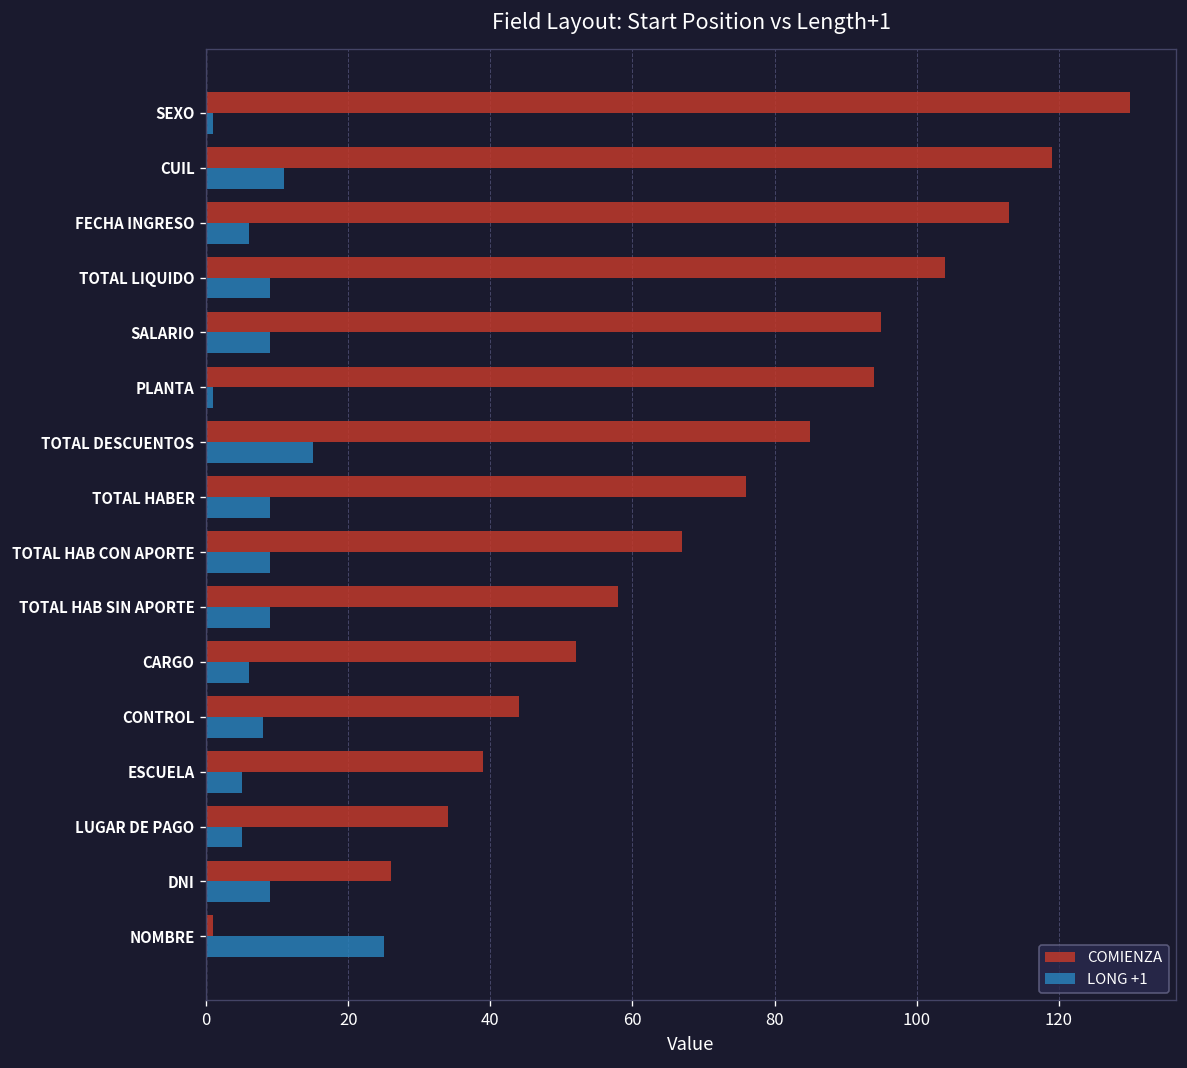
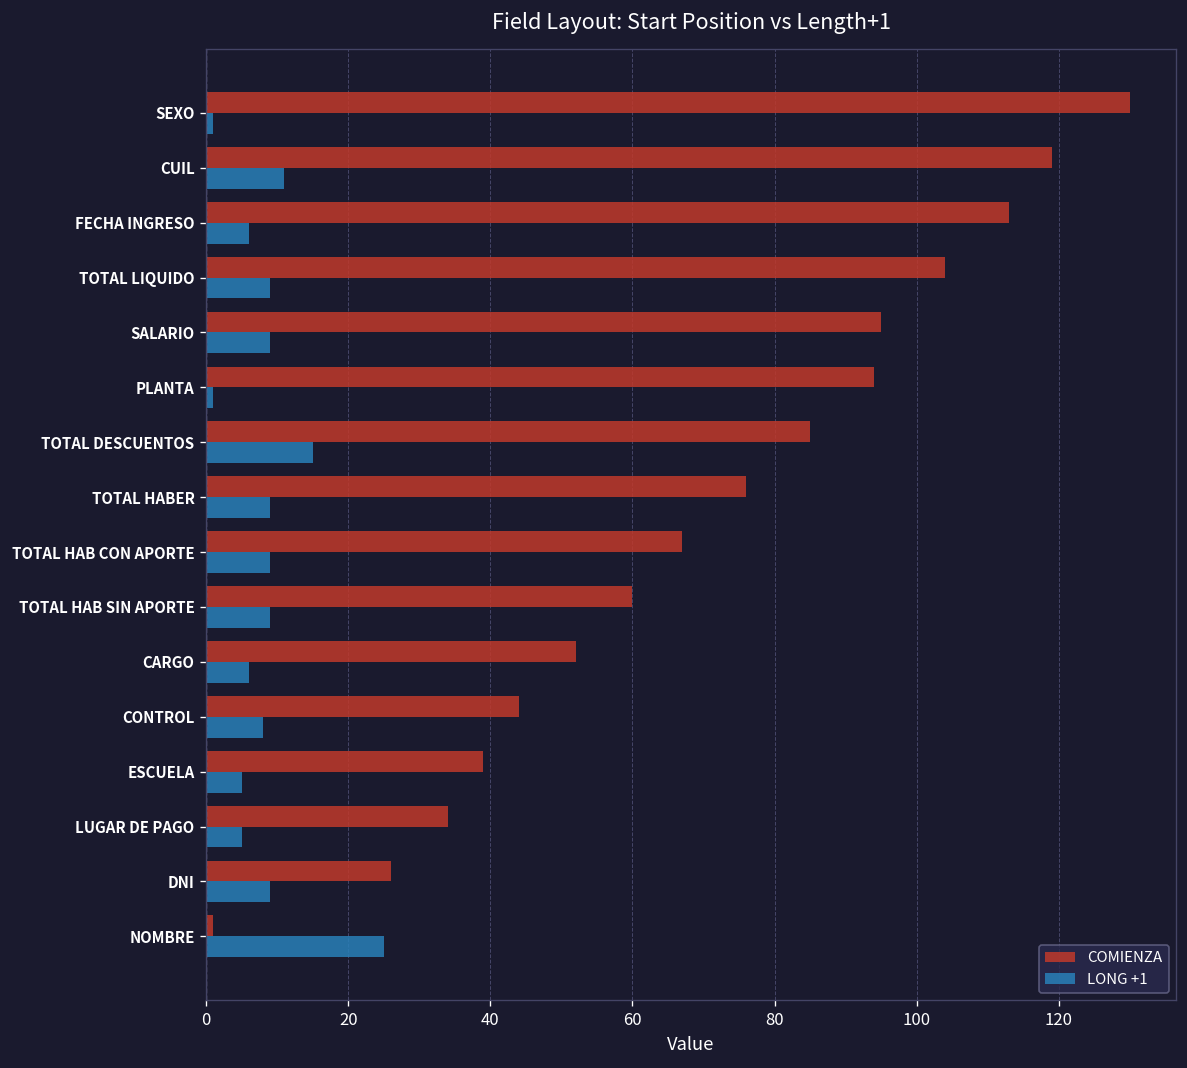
  {
    "COMIENZA": {
      "SEXO": 130,
      "CUIL": 119,
      "FECHA INGRESO": 113,
      "TOTAL LIQUIDO": 104,
      "SALARIO": 95,
      "PLANTA": 94,
      "TOTAL DESCUENTOS": 85,
      "TOTAL HABER": 76,
      "TOTAL HAB CON APORTE": 67,
-     "TOTAL HAB SIN APORTE": 58,
+     "TOTAL HAB SIN APORTE": 60,
      "CARGO": 52,
      "CONTROL": 44,
      "ESCUELA": 39,
      "LUGAR DE PAGO": 34,
      "DNI": 26,
      "NOMBRE": 1
    },
    "LONG +1": {
      "SEXO": 1,
      "CUIL": 11,
      "FECHA INGRESO": 6,
      "TOTAL LIQUIDO": 9,
      "SALARIO": 9,
      "PLANTA": 1,
      "TOTAL DESCUENTOS": 15,
      "TOTAL HABER": 9,
      "TOTAL HAB CON APORTE": 9,
      "TOTAL HAB SIN APORTE": 9,
      "CARGO": 6,
      "CONTROL": 8,
      "ESCUELA": 5,
      "LUGAR DE PAGO": 5,
      "DNI": 9,
      "NOMBRE": 25
    }
  }
